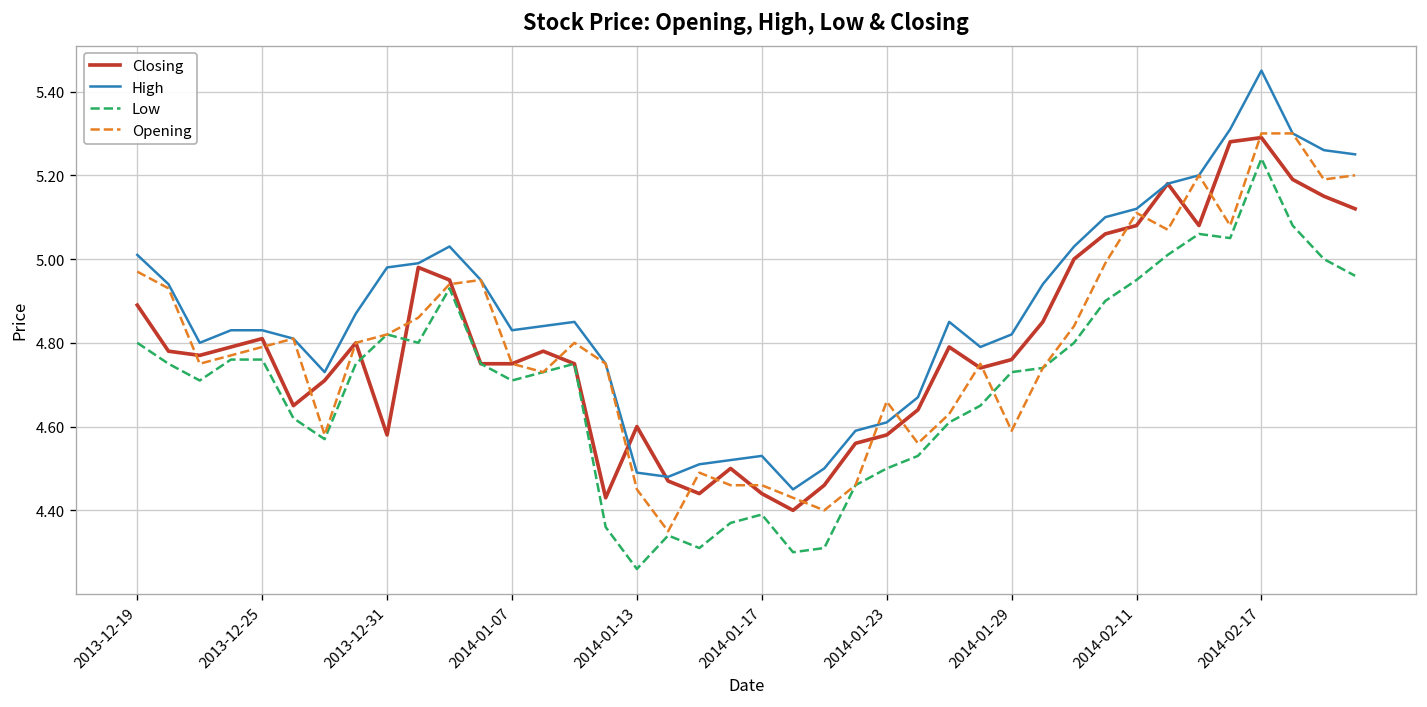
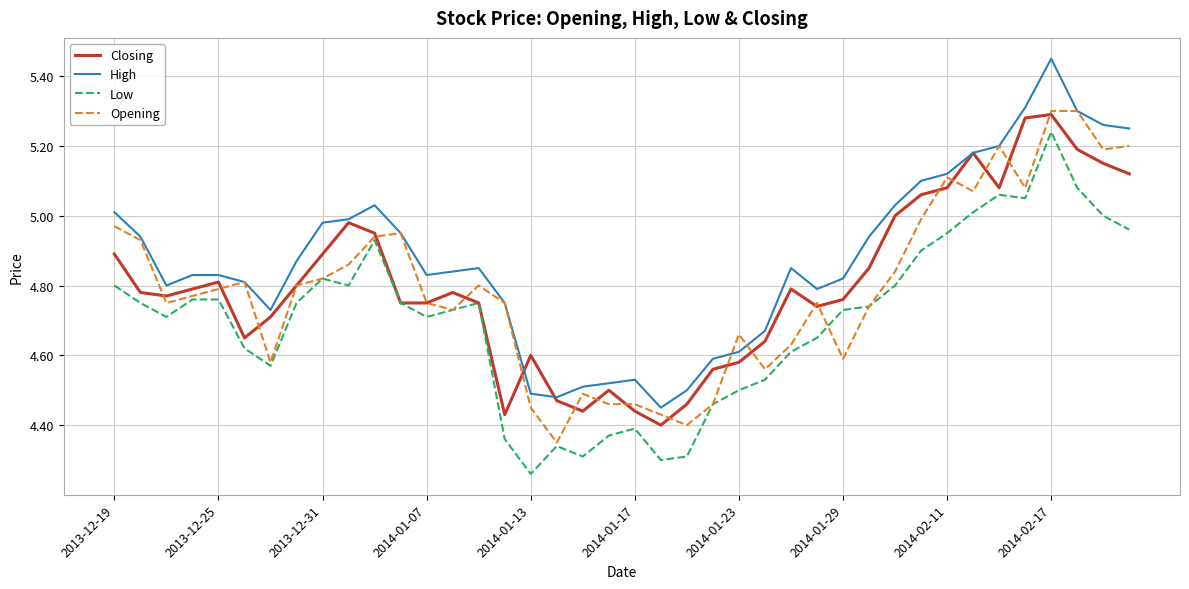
  {
    "Closing": {
      "2013-12-19": 4.89,
      "2013-12-25": 4.81,
-     "2013-12-31": 4.58,
+     "2013-12-31": 4.89,
      "2014-01-13": 4.60,
      "2014-01-17": 4.44,
      "2014-01-23": 4.58,
      "2014-01-29": 4.76,
      "2014-02-11": 5.08,
      "2014-02-17": 5.29
    },
    "High": {
      "2013-12-19": 5.01,
      "2013-12-25": 4.83,
      "2013-12-31": 4.98,
      "2014-01-07": 4.83,
      "2014-01-13": 4.49,
      "2014-01-17": 4.53,
      "2014-01-23": 4.61,
      "2014-01-29": 4.82,
      "2014-02-11": 5.12,
      "2014-02-17": 5.45
    },
    "Low": {
      "2013-12-19": 4.80,
      "2013-12-25": 4.76,
      "2014-01-07": 4.71,
      "2014-01-13": 4.26,
      "2014-01-17": 4.39,
      "2014-01-23": 4.50,
      "2014-01-29": 4.73,
      "2014-02-11": 4.95,
      "2014-02-17": 5.24
    },
    "Opening": {
      "2013-12-19": 4.97,
      "2013-12-25": 4.79,
      "2014-01-13": 4.45,
      "2014-01-17": 4.46,
      "2014-01-23": 4.66,
      "2014-01-29": 4.59,
      "2014-02-11": 5.11,
      "2014-02-17": 5.30
    }
  }
